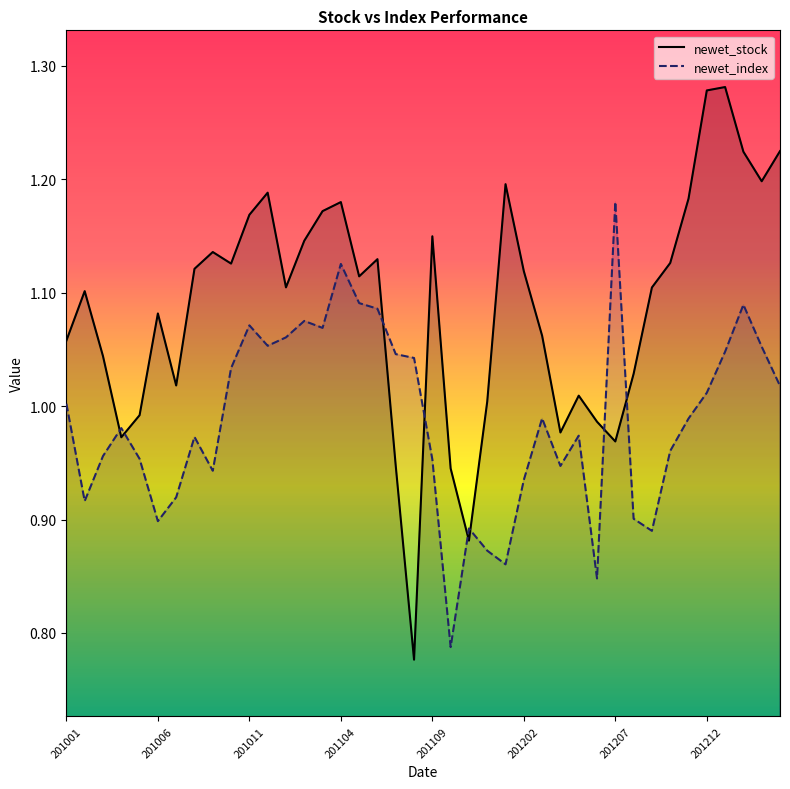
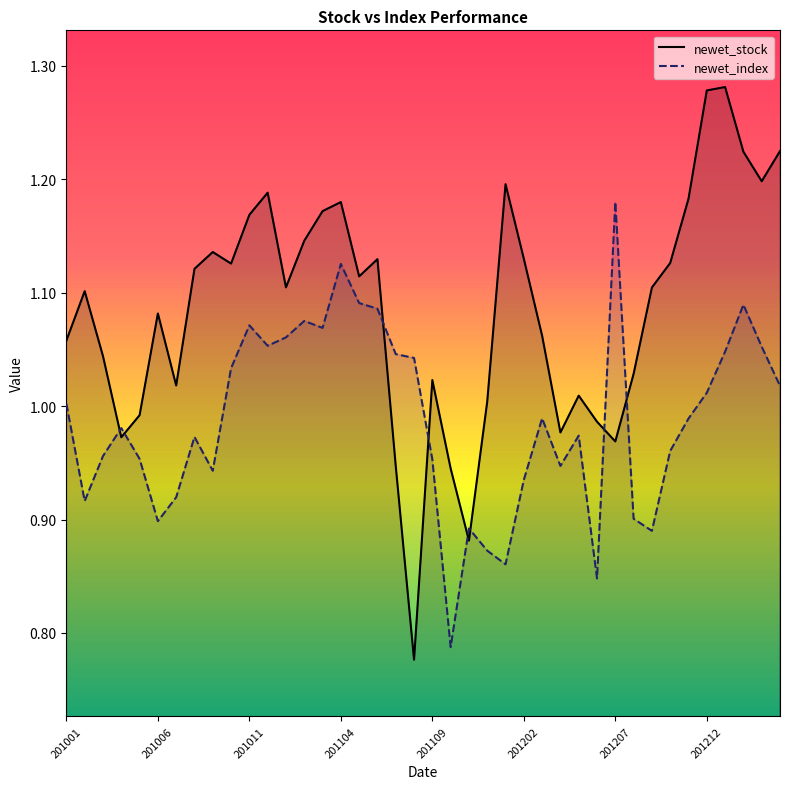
  {
    "newet_stock": {
      "201001": 1.058,
      "201006": 1.082,
      "201011": 1.169,
      "201104": 1.180,
-     "201109": 1.150,
-     "201202": 1.119,
+     "201109": 1.023,
+     "201202": 1.130,
      "201207": 0.969,
      "201212": 1.278
    },
    "newet_index": {
      "201001": 1.002,
      "201006": 0.899,
      "201011": 1.071,
      "201104": 1.125,
      "201109": 0.953,
      "201202": 0.935,
      "201207": 1.180,
      "201212": 1.012
    }
  }
